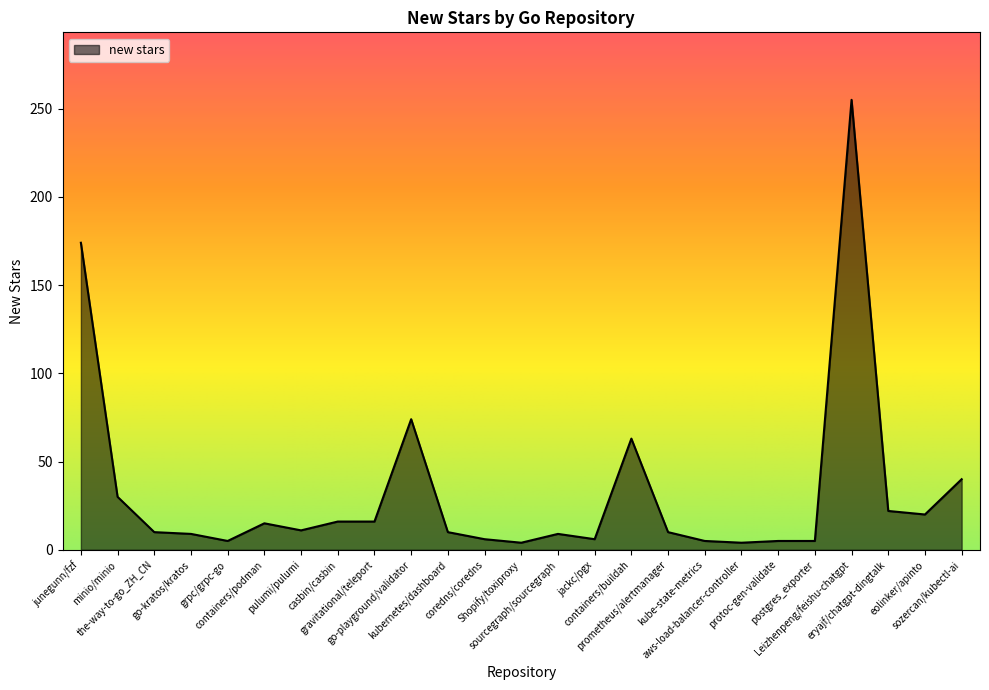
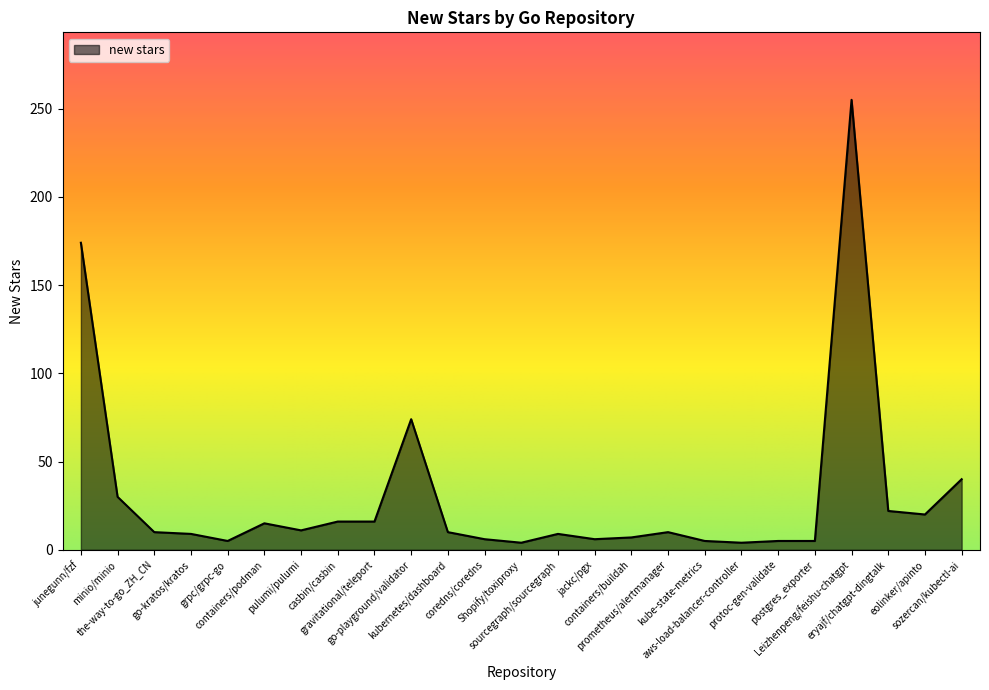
  {
    "junegunn/fzf": 174,
    "minio/minio": 30,
    "the-way-to-go_ZH_CN": 10,
    "go-kratos/kratos": 9,
    "grpc/grpc-go": 5,
    "containers/podman": 15,
    "pulumi/pulumi": 11,
    "casbin/casbin": 16,
    "gravitational/teleport": 16,
    "go-playground/validator": 74,
    "kubernetes/dashboard": 10,
    "coredns/coredns": 6,
    "Shopify/toxiproxy": 4,
    "sourcegraph/sourcegraph": 9,
    "jackc/pgx": 6,
-   "containers/buildah": 63,
+   "containers/buildah": 7,
    "prometheus/alertmanager": 10,
    "kube-state-metrics": 5,
    "aws-load-balancer-controller": 4,
    "protoc-gen-validate": 5,
    "postgres_exporter": 5,
    "Leizhenpeng/feishu-chatgpt": 255,
    "eryajf/chatgpt-dingtalk": 22,
    "eolinker/apinto": 20,
    "sozercan/kubectl-ai": 40
  }
